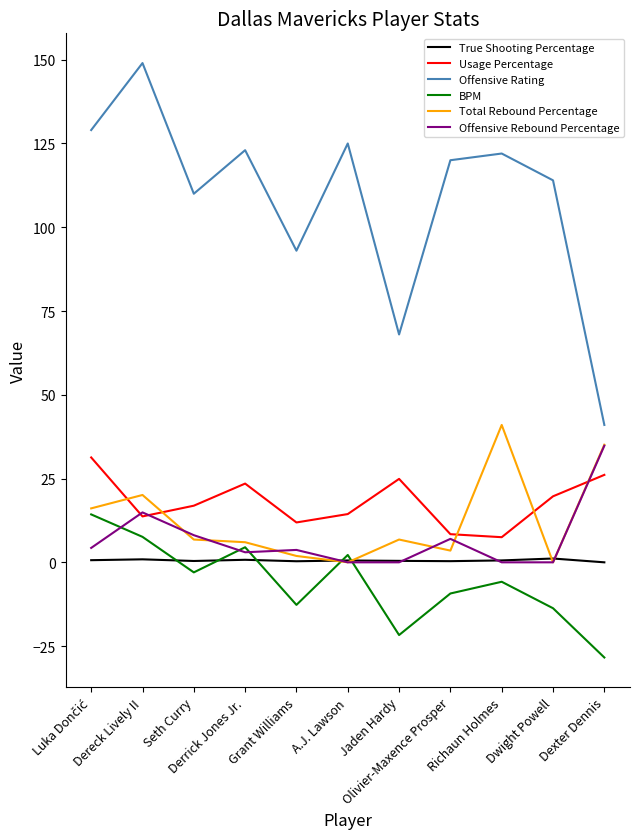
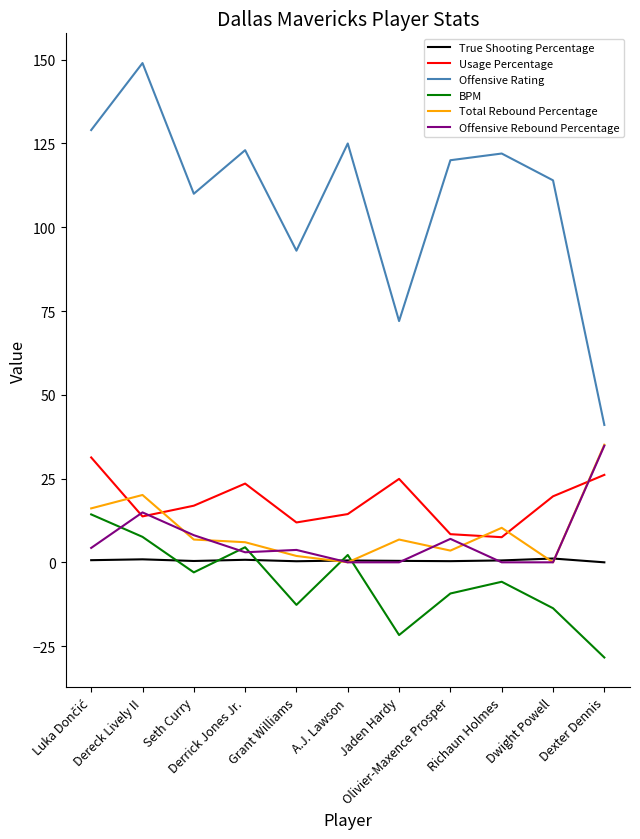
  {
    "True Shooting Percentage": {
      "Luka Dončić": 1,
      "Dereck Lively II": 1,
      "Seth Curry": 0,
      "Derrick Jones Jr.": 1,
      "Grant Williams": 0,
      "Olivier-Maxence Prosper": 0,
      "Dwight Powell": 1,
      "Dexter Dennis": 0
    },
    "Usage Percentage": {
      "Luka Dončić": 31,
      "Dereck Lively II": 14,
      "Seth Curry": 17,
      "Derrick Jones Jr.": 24,
      "Grant Williams": 12,
      "A.J. Lawson": 14,
      "Jaden Hardy": 25,
      "Olivier-Maxence Prosper": 8,
      "Richaun Holmes": 8,
      "Dwight Powell": 20,
      "Dexter Dennis": 26
    },
    "Offensive Rating": {
      "Luka Dončić": 129,
      "Dereck Lively II": 149,
      "Seth Curry": 110,
      "Derrick Jones Jr.": 123,
      "Grant Williams": 93,
      "A.J. Lawson": 125,
-     "Jaden Hardy": 68,
+     "Jaden Hardy": 72,
      "Olivier-Maxence Prosper": 120,
      "Richaun Holmes": 122,
      "Dwight Powell": 114,
      "Dexter Dennis": 41
    },
    "BPM": {
      "Luka Dončić": 14,
      "Dereck Lively II": 8,
      "Seth Curry": -3,
      "Derrick Jones Jr.": 5,
      "Grant Williams": -13,
      "A.J. Lawson": 2,
      "Jaden Hardy": -22,
      "Olivier-Maxence Prosper": -9,
      "Richaun Holmes": -6,
      "Dwight Powell": -14,
      "Dexter Dennis": -28
    },
    "Total Rebound Percentage": {
      "Luka Dončić": 16,
      "Dereck Lively II": 20,
      "Seth Curry": 7,
      "Derrick Jones Jr.": 6,
      "Grant Williams": 2,
      "Jaden Hardy": 7,
      "Olivier-Maxence Prosper": 4,
-     "Richaun Holmes": 41
+     "Richaun Holmes": 10
    },
    "Offensive Rebound Percentage": {
      "Luka Dončić": 4,
      "Dereck Lively II": 15,
      "Seth Curry": 8,
      "Derrick Jones Jr.": 3,
      "Grant Williams": 4,
      "Olivier-Maxence Prosper": 7
    }
  }
